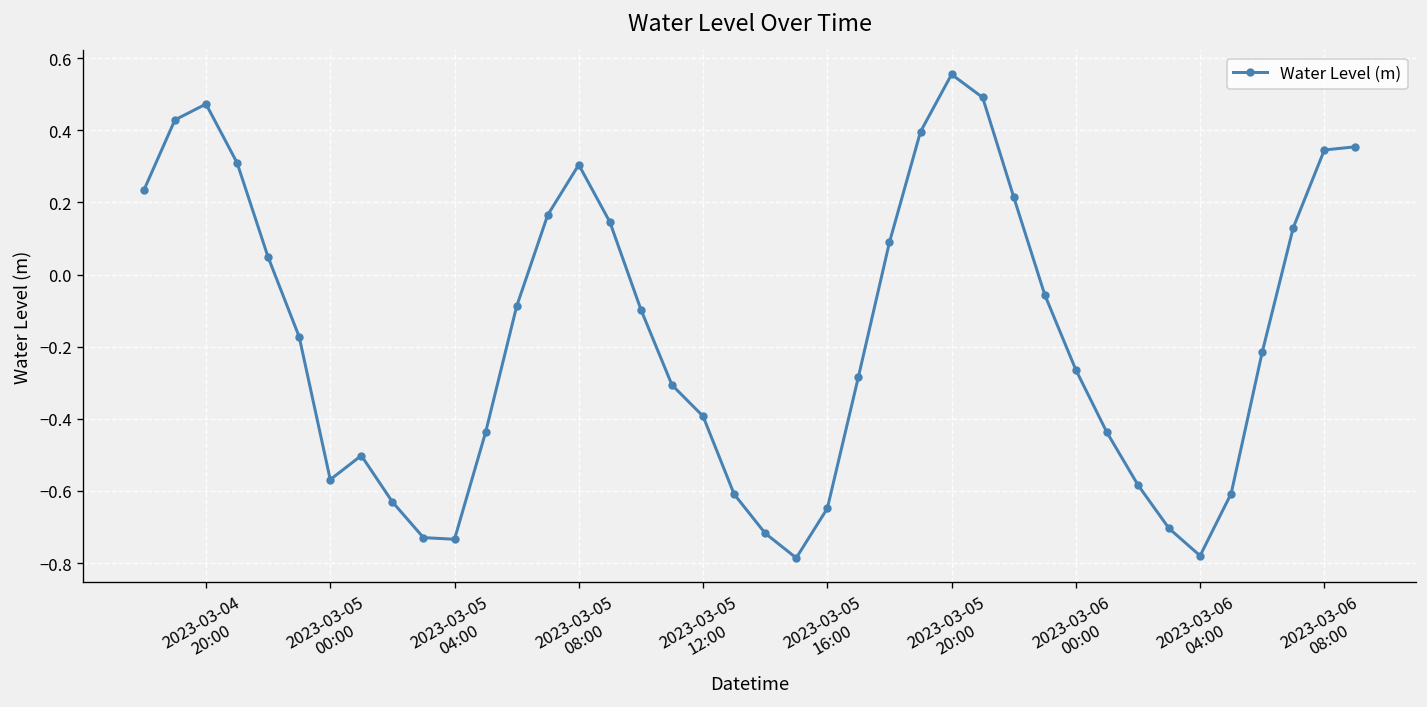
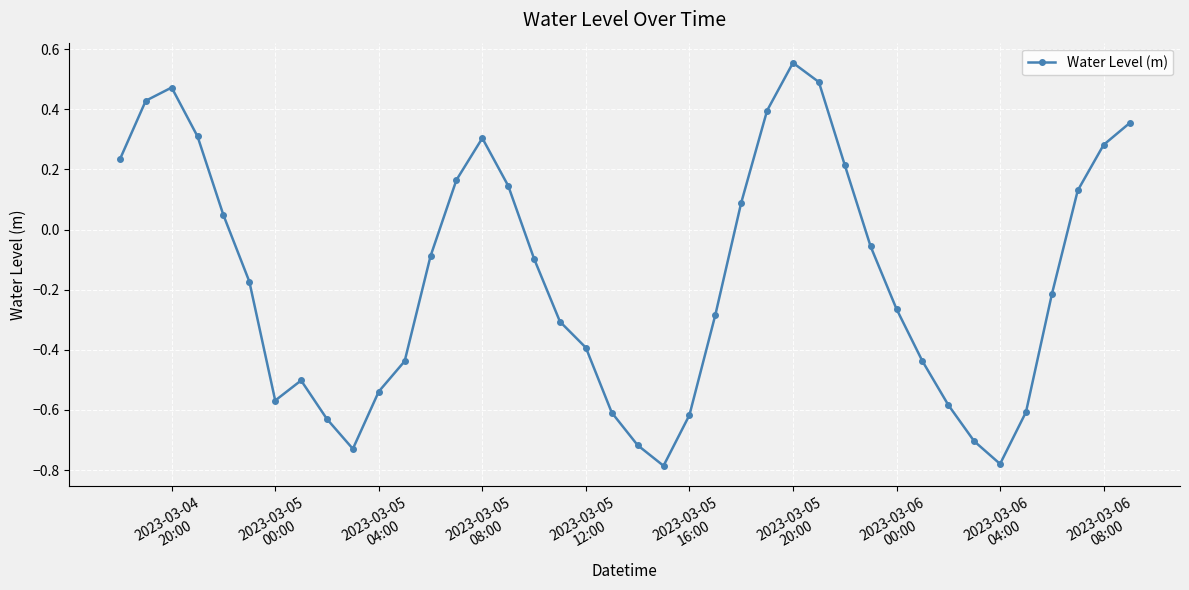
  {
    "2023-03-04 20:00": 0.47,
    "2023-03-05 00:00": -0.57,
-   "2023-03-05 04:00": -0.73,
+   "2023-03-05 04:00": -0.54,
    "2023-03-05 08:00": 0.30,
    "2023-03-05 12:00": -0.39,
-   "2023-03-05 16:00": -0.65,
+   "2023-03-05 16:00": -0.62,
    "2023-03-05 20:00": 0.55,
    "2023-03-06 00:00": -0.26,
    "2023-03-06 04:00": -0.78,
-   "2023-03-06 08:00": 0.35
+   "2023-03-06 08:00": 0.28
  }
